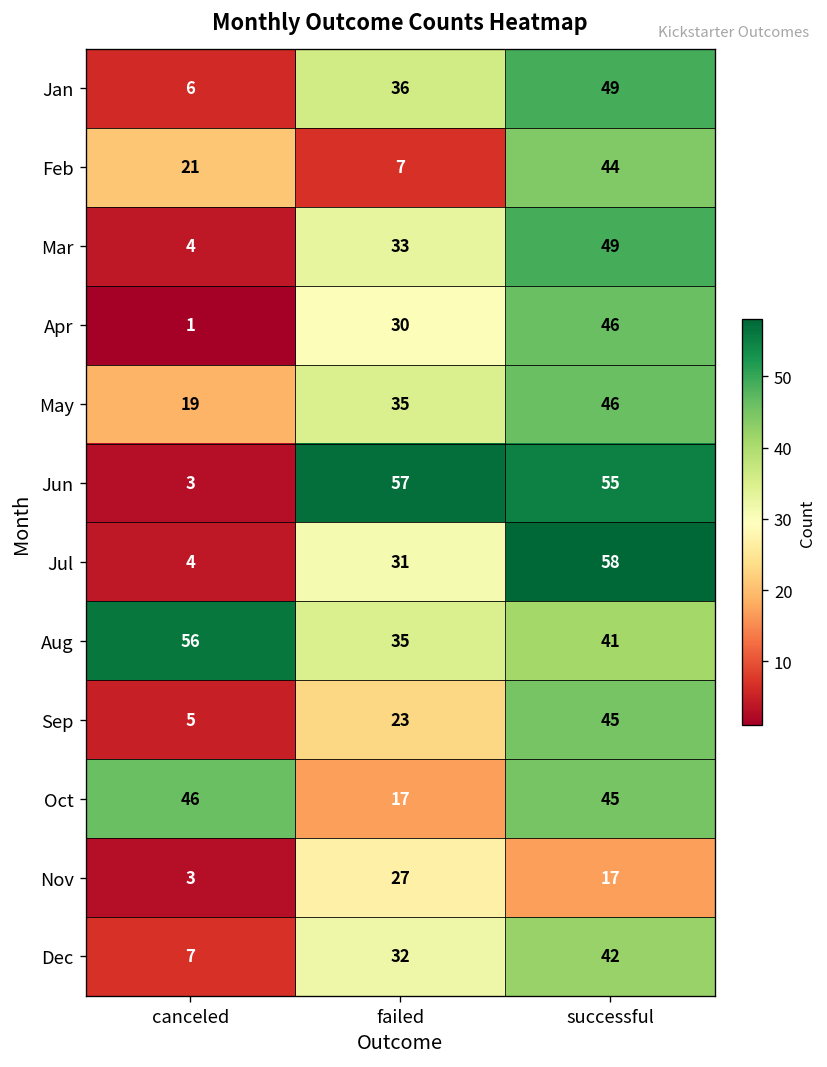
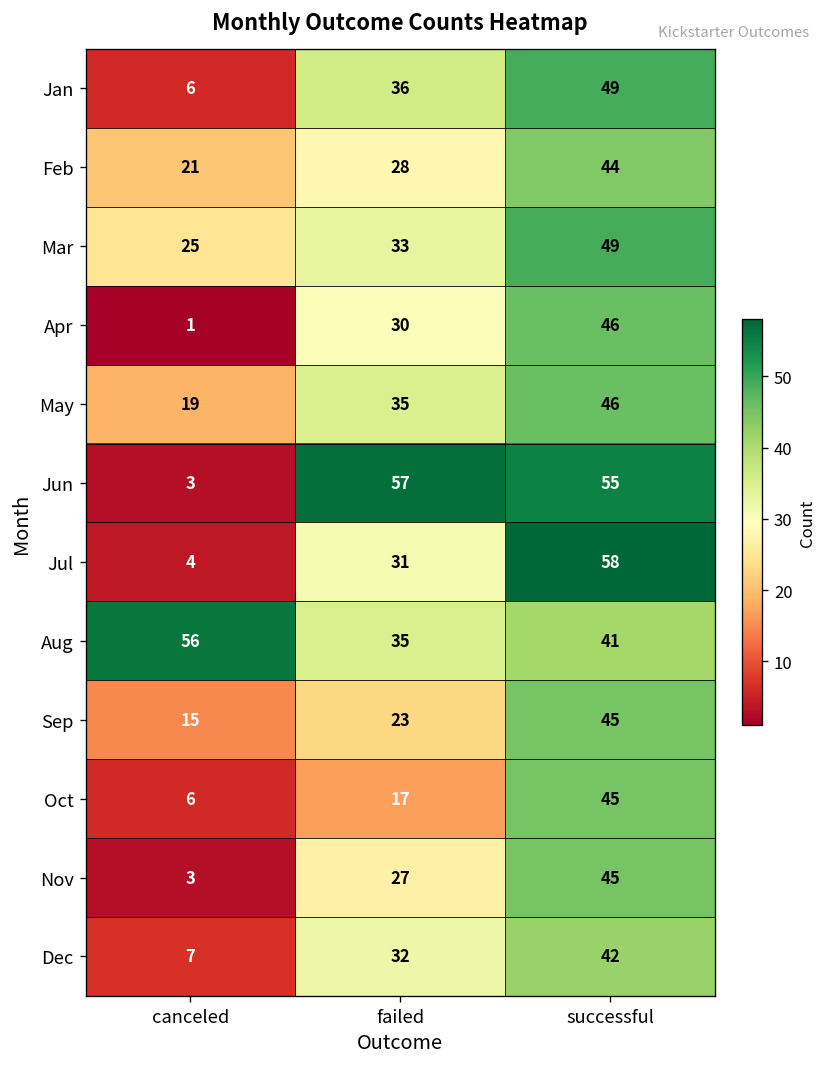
  {
    "Jan": {
      "canceled": 6,
      "failed": 36,
      "successful": 49
    },
    "Feb": {
      "canceled": 21,
-     "failed": 7,
+     "failed": 28,
      "successful": 44
    },
    "Mar": {
-     "canceled": 4,
+     "canceled": 25,
      "failed": 33,
      "successful": 49
    },
    "Apr": {
      "canceled": 1,
      "failed": 30,
      "successful": 46
    },
    "May": {
      "canceled": 19,
      "failed": 35,
      "successful": 46
    },
    "Jun": {
      "canceled": 3,
      "failed": 57,
      "successful": 55
    },
    "Jul": {
      "canceled": 4,
      "failed": 31,
      "successful": 58
    },
    "Aug": {
      "canceled": 56,
      "failed": 35,
      "successful": 41
    },
    "Sep": {
-     "canceled": 5,
+     "canceled": 15,
      "failed": 23,
      "successful": 45
    },
    "Oct": {
-     "canceled": 46,
+     "canceled": 6,
      "failed": 17,
      "successful": 45
    },
    "Nov": {
      "canceled": 3,
      "failed": 27,
-     "successful": 17
+     "successful": 45
    },
    "Dec": {
      "canceled": 7,
      "failed": 32,
      "successful": 42
    }
  }
